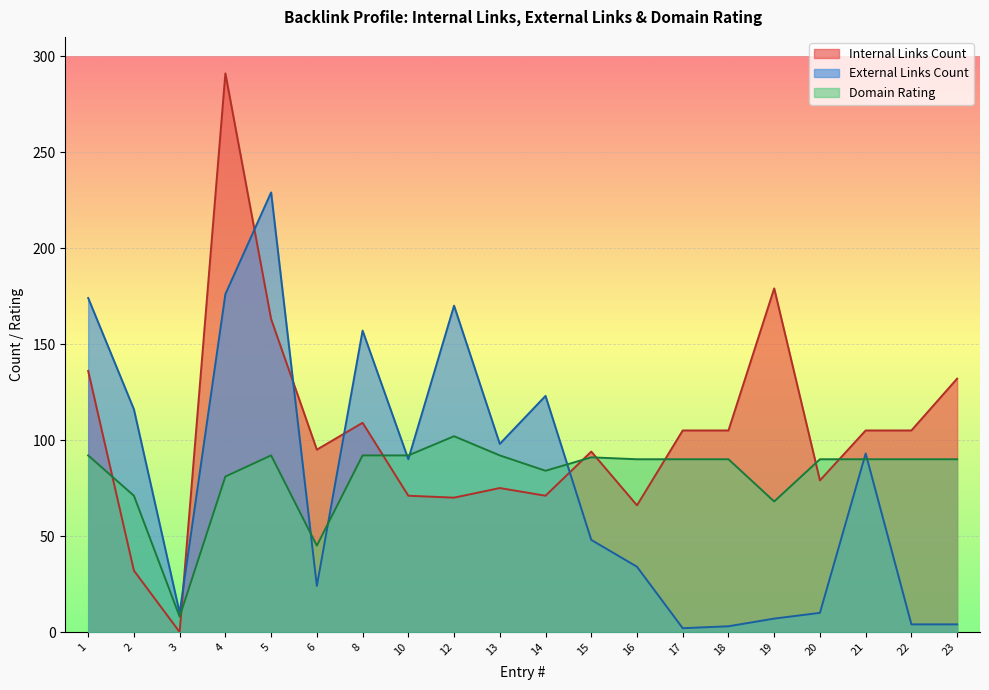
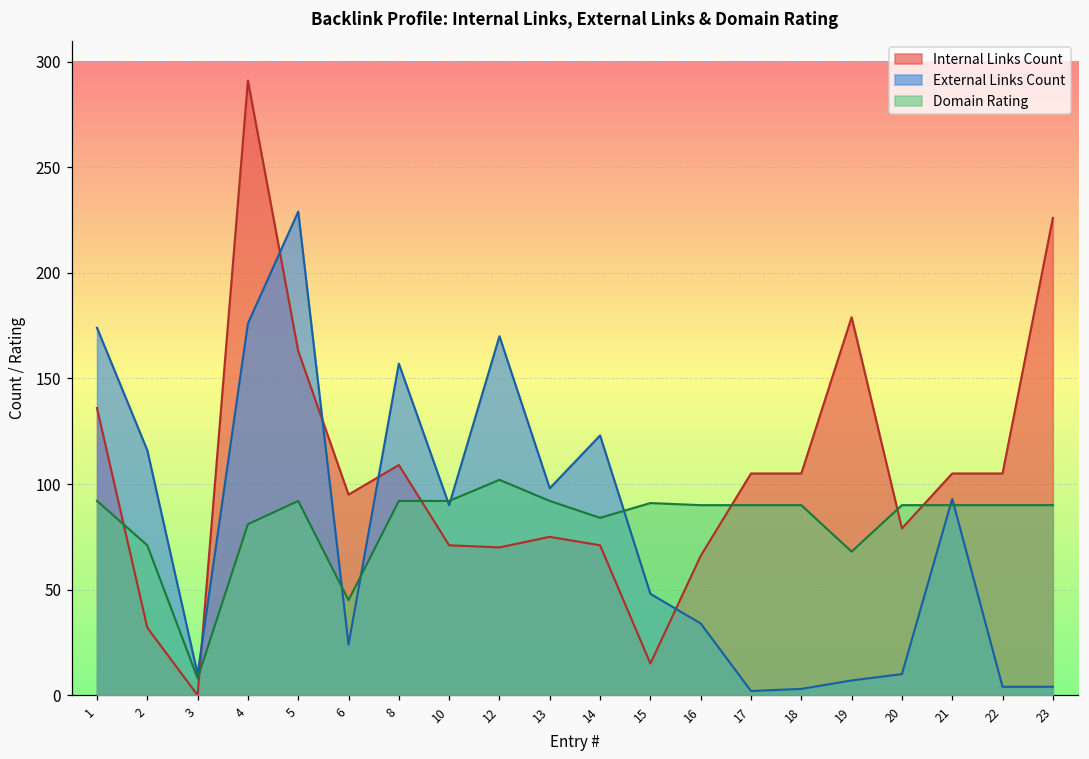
  {
    "Internal Links Count": {
      "1": 136,
      "2": 32,
      "3": 0,
      "4": 291,
      "5": 163,
      "6": 95,
      "8": 109,
      "10": 71,
      "12": 70,
      "13": 75,
      "14": 71,
-     "15": 94,
+     "15": 15,
      "16": 66,
      "17": 105,
      "18": 105,
      "19": 179,
      "20": 79,
      "21": 105,
      "22": 105,
-     "23": 132
+     "23": 226
    },
    "External Links Count": {
      "1": 174,
      "2": 116,
      "3": 10,
      "4": 176,
      "5": 229,
      "6": 24,
      "8": 157,
      "10": 90,
      "12": 170,
      "13": 98,
      "14": 123,
      "15": 48,
      "16": 34,
      "17": 2,
      "18": 3,
      "19": 7,
      "20": 10,
      "21": 93,
      "22": 4,
      "23": 4
    },
    "Domain Rating": {
      "1": 92,
      "2": 71,
      "3": 8,
      "4": 81,
      "5": 92,
      "6": 45,
      "8": 92,
      "10": 92,
      "12": 102,
      "13": 92,
      "14": 84,
      "15": 91,
      "16": 90,
      "17": 90,
      "18": 90,
      "19": 68,
      "20": 90,
      "21": 90,
      "22": 90,
      "23": 90
    }
  }
